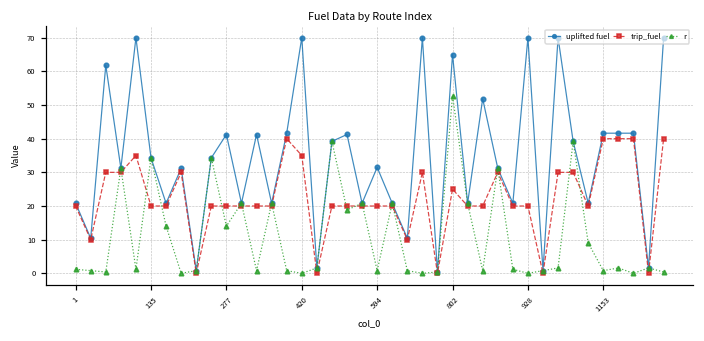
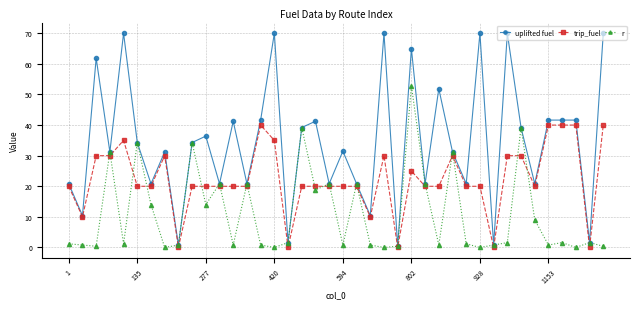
  {
    "uplifted fuel": {
-     "277": 41,
+     "277": 36,
      "420": 70,
      "594": 31,
      "802": 65,
      "928": 70,
      "1153": 42
    },
    "trip_fuel": {
      "135": 20,
      "277": 20,
      "420": 35,
      "594": 20,
      "802": 25,
      "928": 20,
      "1153": 40
    },
    "r": {
      "277": 14,
      "420": 0,
      "594": 1,
      "802": 53,
      "928": 0,
      "1153": 1
    }
  }
